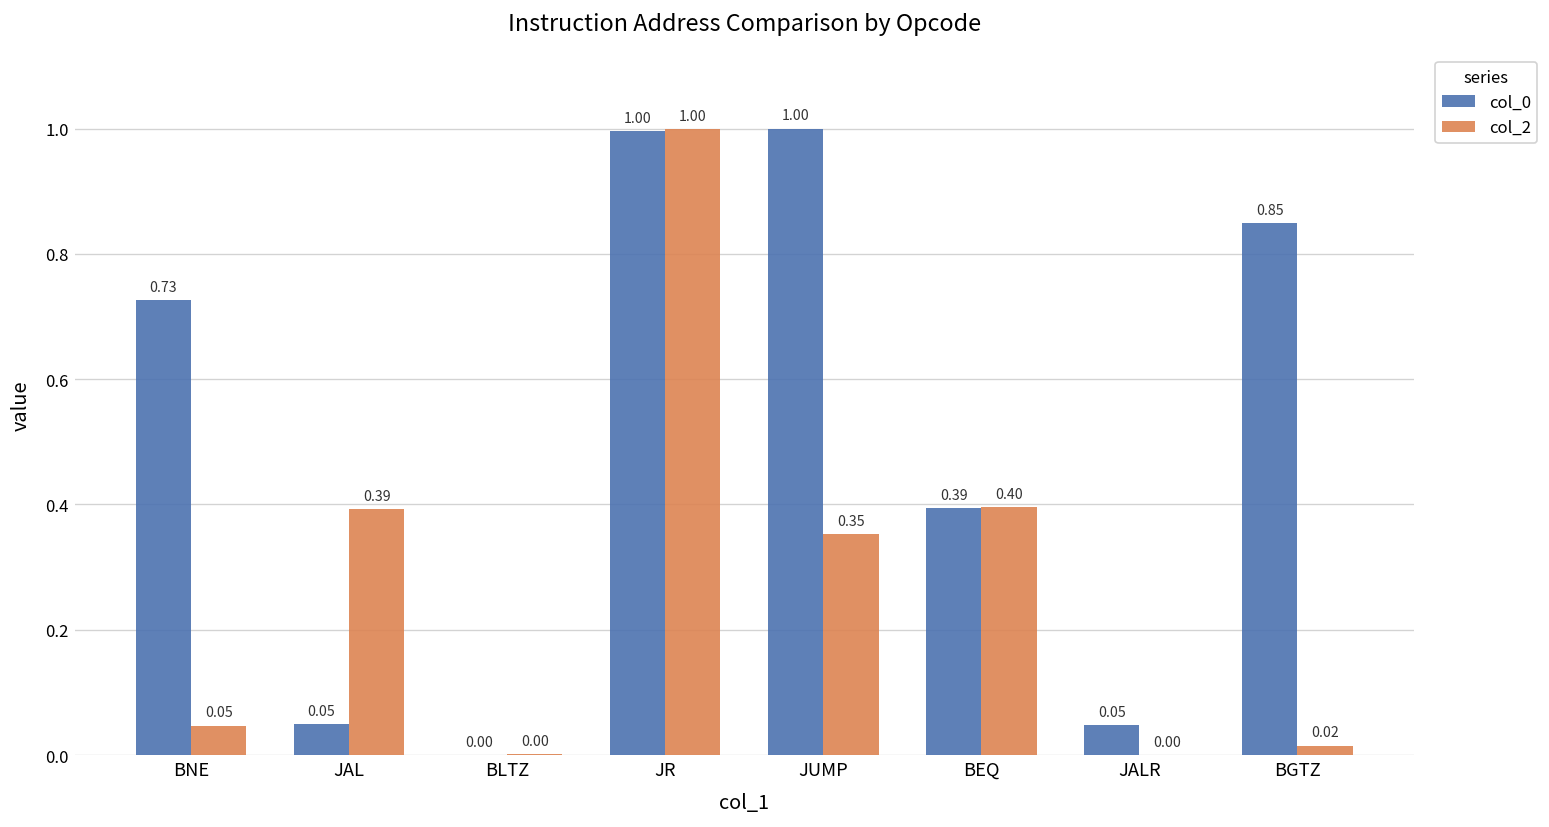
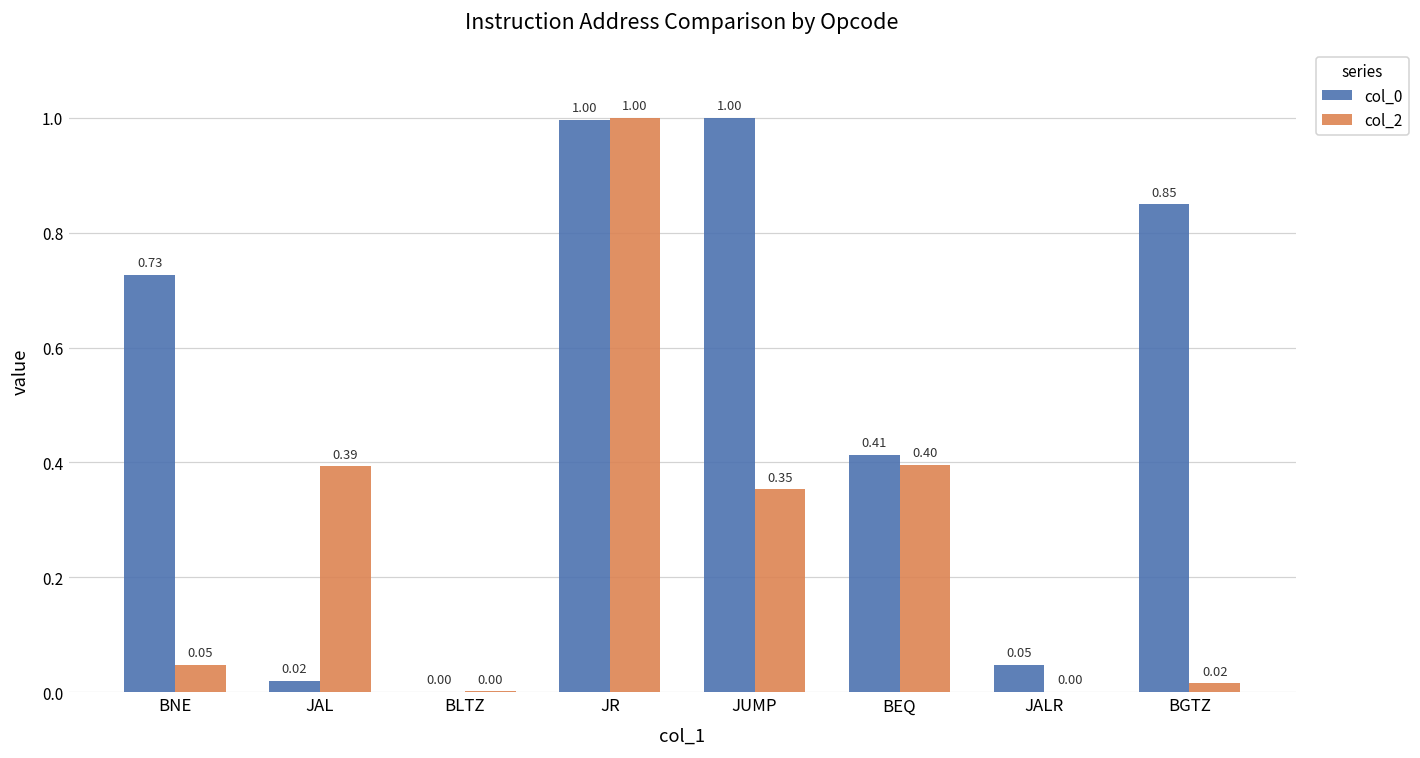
  {
    "col_0": {
      "BNE": 0.73,
-     "JAL": 0.05,
+     "JAL": 0.02,
      "BLTZ": 0.00,
      "JR": 1.00,
      "JUMP": 1.00,
-     "BEQ": 0.39,
+     "BEQ": 0.41,
      "JALR": 0.05,
      "BGTZ": 0.85
    },
    "col_2": {
      "BNE": 0.05,
      "JAL": 0.39,
      "BLTZ": 0.00,
      "JR": 1.00,
      "JUMP": 0.35,
      "BEQ": 0.40,
      "JALR": 0.00,
      "BGTZ": 0.02
    }
  }
